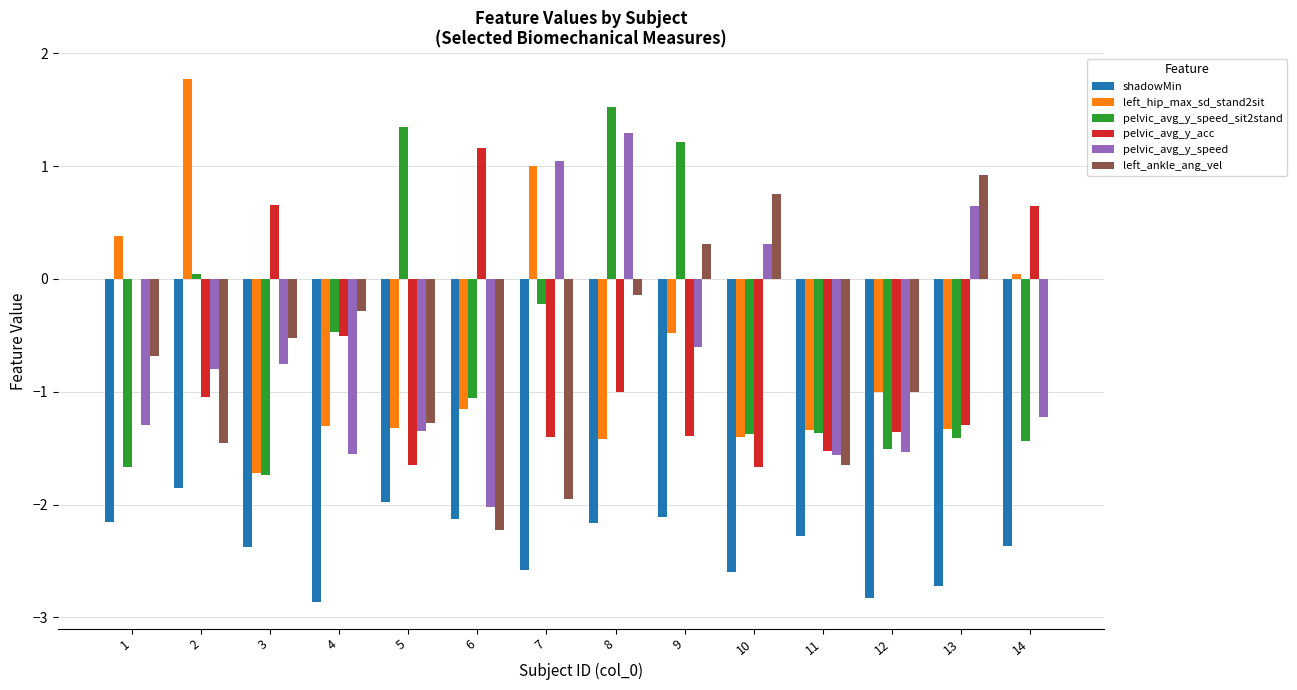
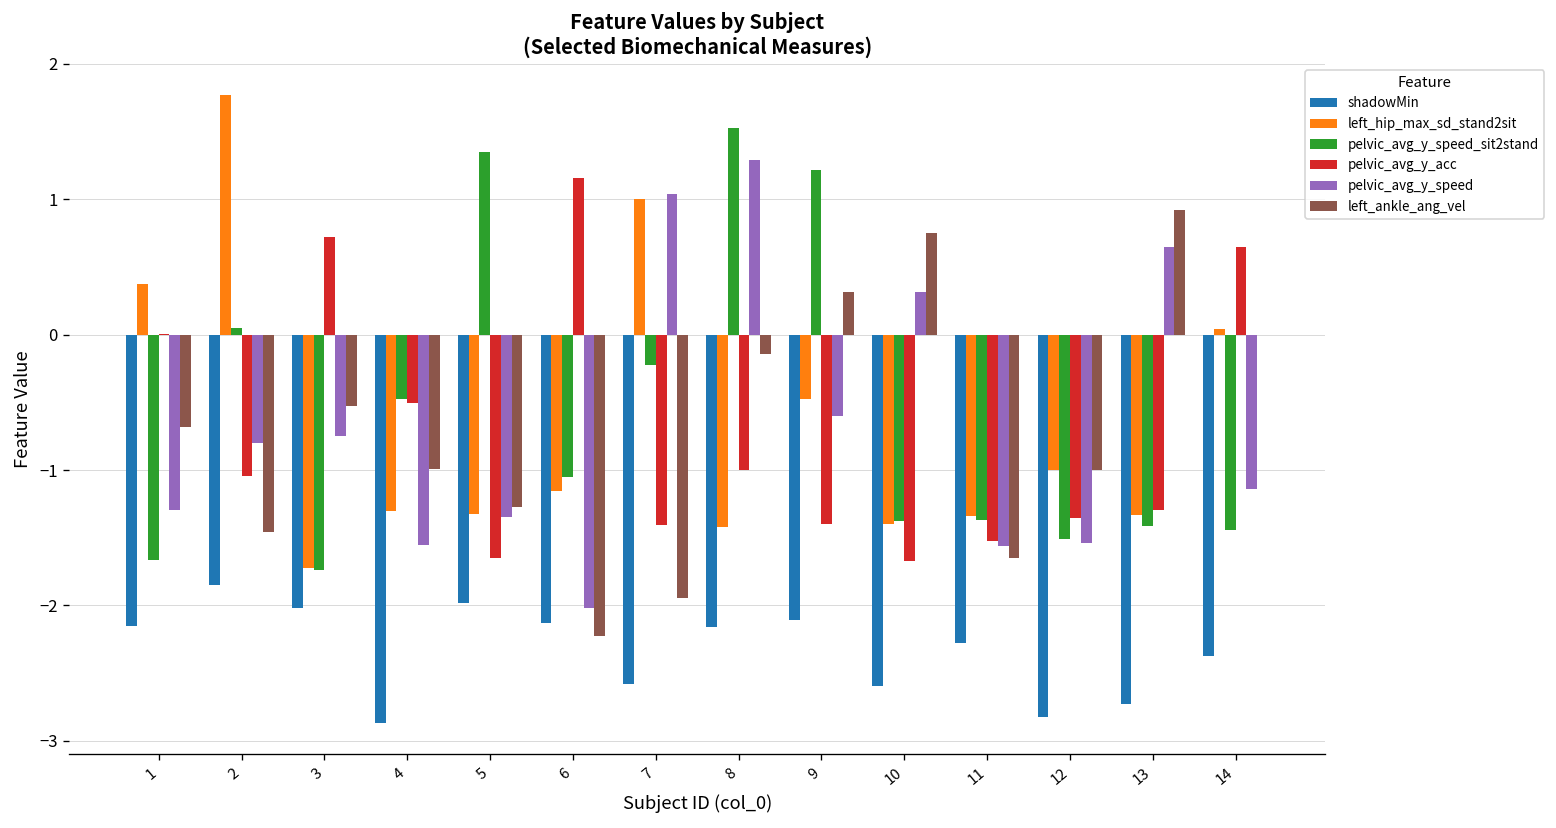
  {
    "shadowMin": {
      "1": -2.16,
      "2": -1.85,
-     "3": -2.38,
+     "3": -2.02,
      "4": -2.87,
      "5": -1.98,
      "6": -2.13,
      "7": -2.58,
      "8": -2.16,
      "9": -2.11,
      "10": -2.60,
      "11": -2.28,
      "12": -2.82,
      "13": -2.73,
      "14": -2.37
    },
    "left_hip_max_sd_stand2sit": {
      "1": 0.38,
      "2": 1.77,
      "3": -1.72,
      "4": -1.30,
      "5": -1.32,
      "6": -1.15,
      "7": 1.00,
      "8": -1.42,
      "9": -0.48,
      "10": -1.40,
      "11": -1.34,
      "12": -1.00,
      "13": -1.33,
      "14": 0.04
    },
    "pelvic_avg_y_speed_sit2stand": {
      "1": -1.67,
      "2": 0.05,
      "3": -1.74,
      "4": -0.47,
      "5": 1.35,
      "6": -1.05,
      "7": -0.22,
      "8": 1.52,
      "9": 1.21,
      "10": -1.37,
      "11": -1.37,
      "12": -1.51,
      "13": -1.41,
      "14": -1.44
    },
    "pelvic_avg_y_acc": {
      "2": -1.05,
-     "3": 0.65,
+     "3": 0.72,
      "4": -0.50,
      "5": -1.65,
      "6": 1.16,
      "7": -1.40,
      "8": -1.00,
      "9": -1.40,
      "10": -1.67,
      "11": -1.53,
      "12": -1.36,
      "13": -1.30,
      "14": 0.65
    },
    "pelvic_avg_y_speed": {
      "1": -1.29,
      "2": -0.80,
      "3": -0.75,
      "4": -1.56,
      "5": -1.35,
      "6": -2.02,
      "7": 1.04,
      "8": 1.29,
      "9": -0.60,
      "10": 0.31,
      "11": -1.56,
      "12": -1.54,
      "13": 0.65,
-     "14": -1.22
+     "14": -1.14
    },
    "left_ankle_ang_vel": {
      "1": -0.68,
      "2": -1.46,
      "3": -0.52,
-     "4": -0.28,
+     "4": -0.99,
      "5": -1.28,
      "6": -2.22,
      "7": -1.95,
      "8": -0.15,
      "9": 0.31,
      "10": 0.75,
      "11": -1.65,
      "12": -1.00,
      "13": 0.92,
      "14": 0.00
    }
  }
